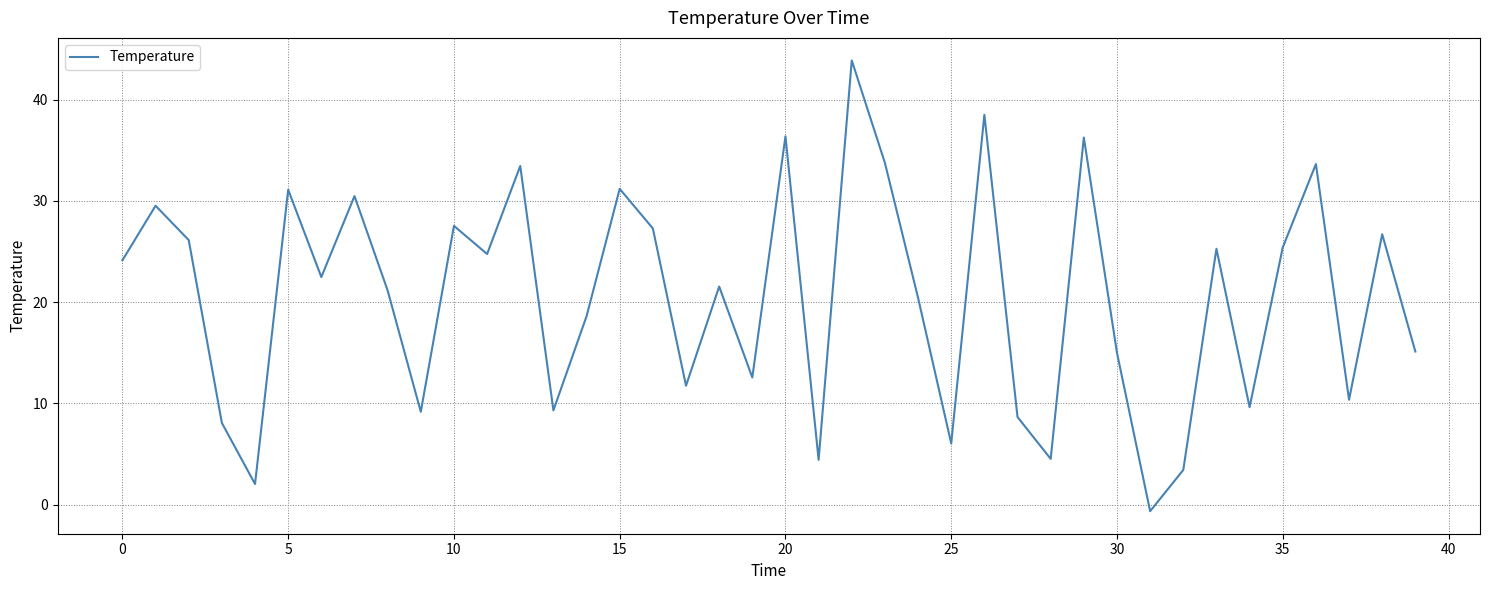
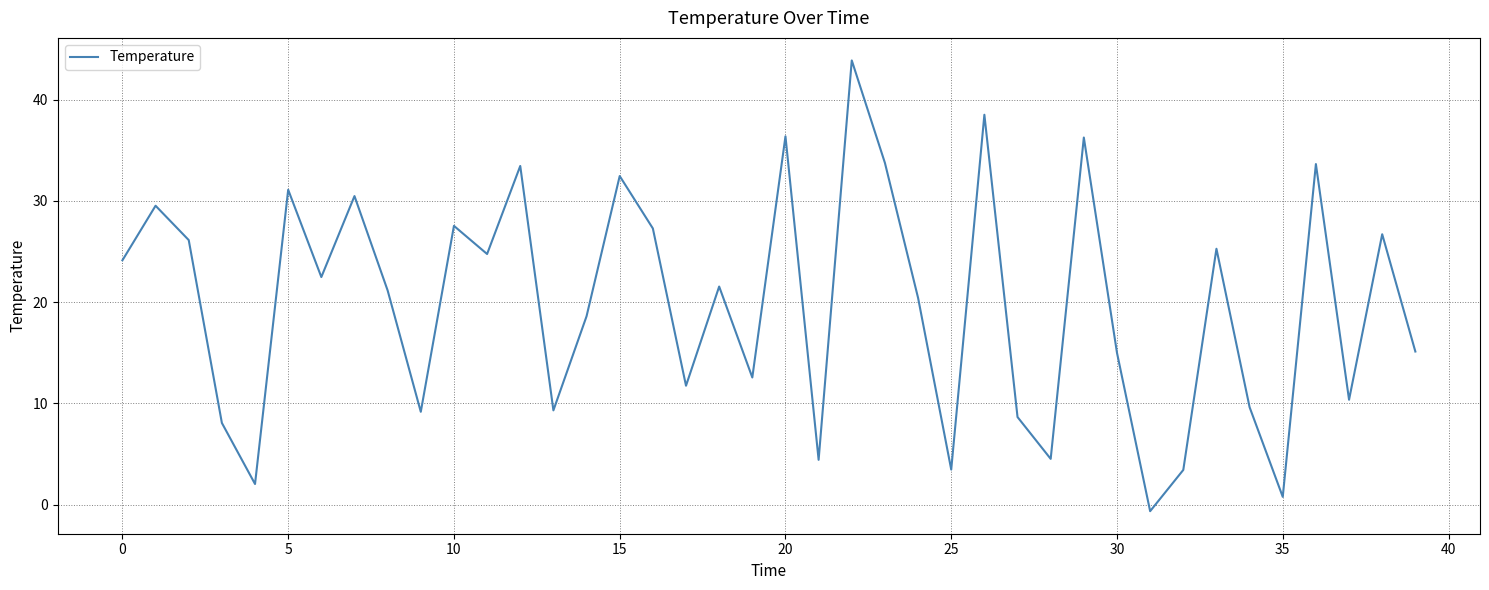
  {
    "0": 24.1,
    "5": 31.1,
    "10": 27.5,
-   "15": 31.2,
+   "15": 32.5,
    "20": 36.4,
-   "25": 6.0,
+   "25": 3.5,
    "30": 15.0,
-   "35": 25.4
+   "35": 0.8
  }
